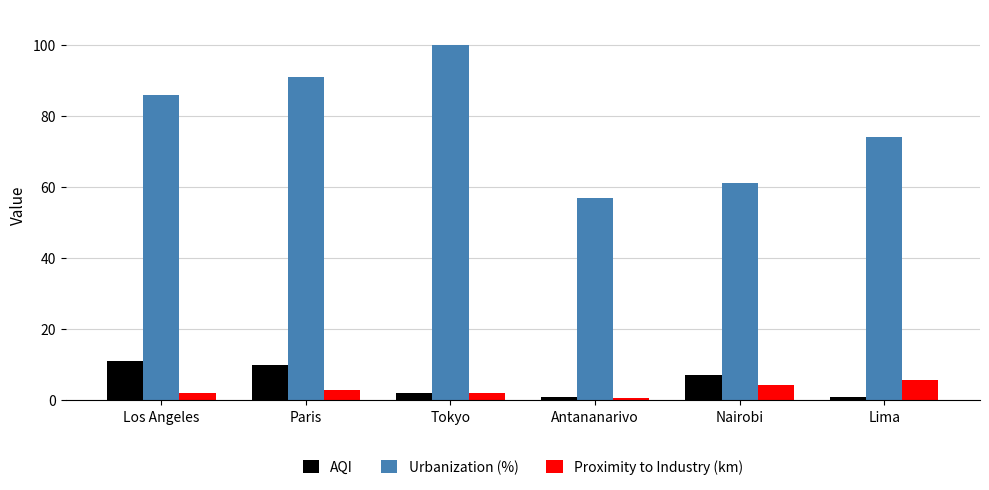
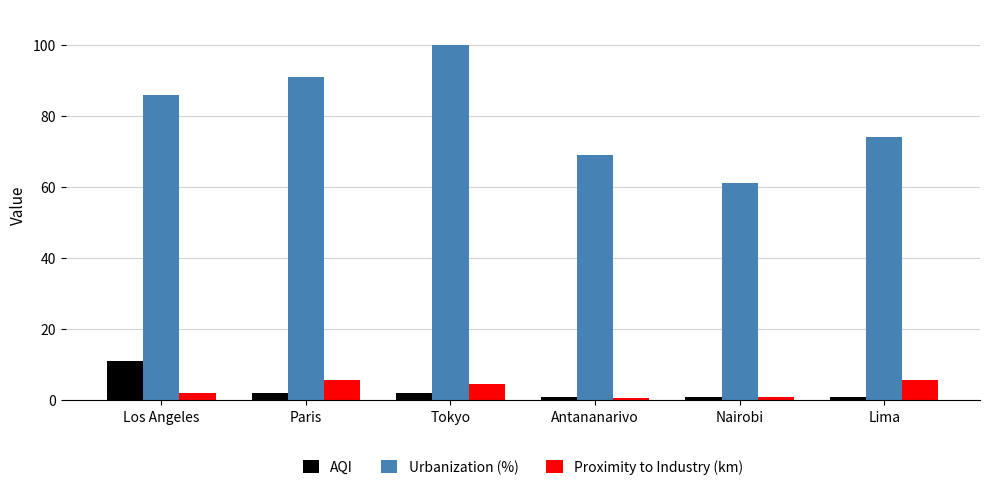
  {
    "AQI": {
      "Los Angeles": 11,
-     "Paris": 10,
+     "Paris": 2,
      "Tokyo": 2,
      "Antananarivo": 1,
-     "Nairobi": 7,
+     "Nairobi": 1,
      "Lima": 1
    },
    "Urbanization (%)": {
      "Los Angeles": 86,
      "Paris": 91,
      "Tokyo": 100,
-     "Antananarivo": 57,
+     "Antananarivo": 69,
      "Nairobi": 61,
      "Lima": 74
    },
    "Proximity to Industry (km)": {
      "Los Angeles": 2,
-     "Paris": 3,
-     "Tokyo": 2,
-     "Nairobi": 4,
+     "Paris": 6,
+     "Tokyo": 5,
+     "Nairobi": 1,
      "Lima": 6
    }
  }
